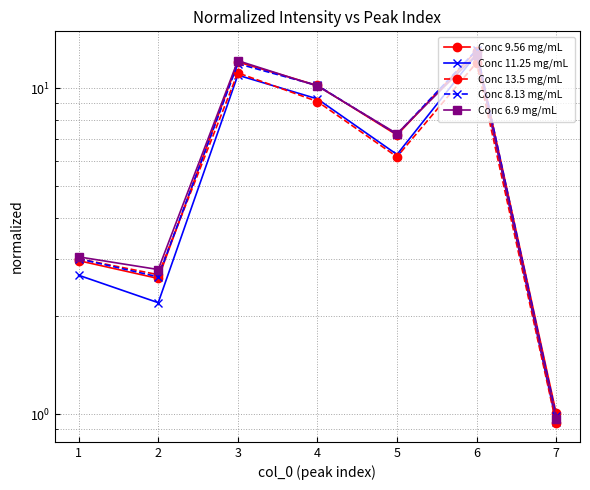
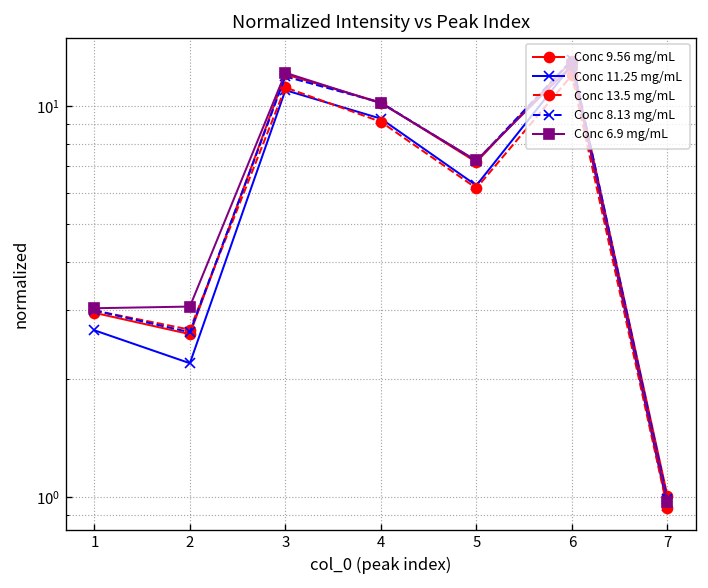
  {
    "Conc 6.9 mg/mL": {
-     "2": 2.8,
+     "2": 3.1,
      "7": 0.97
    }
  }
